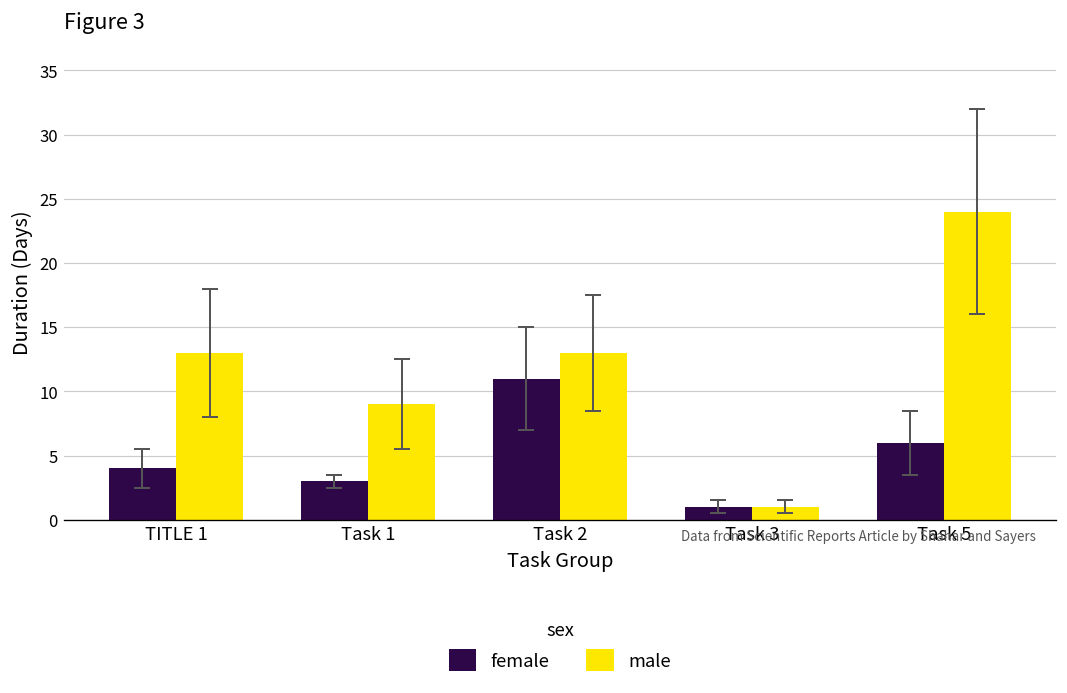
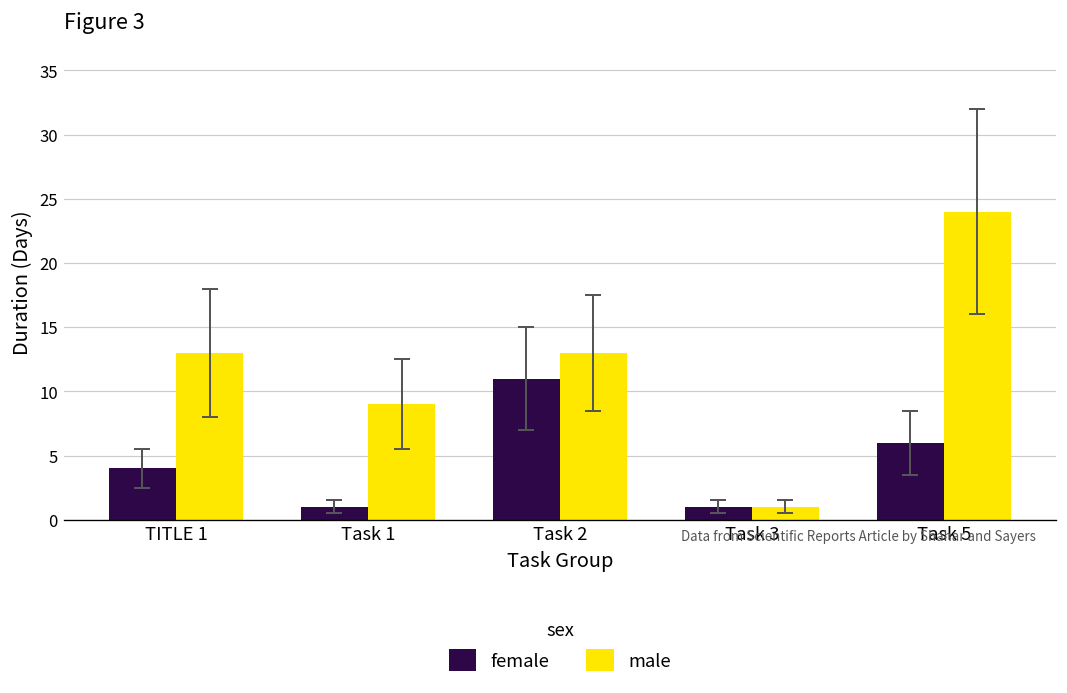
  {
    "female": {
      "TITLE 1": 4,
-     "Task 1": 3,
+     "Task 1": 1,
      "Task 2": 11,
      "Task 3": 1,
      "Task 5": 6
    },
    "male": {
      "TITLE 1": 13,
      "Task 1": 9,
      "Task 2": 13,
      "Task 3": 1,
      "Task 5": 24
    }
  }
